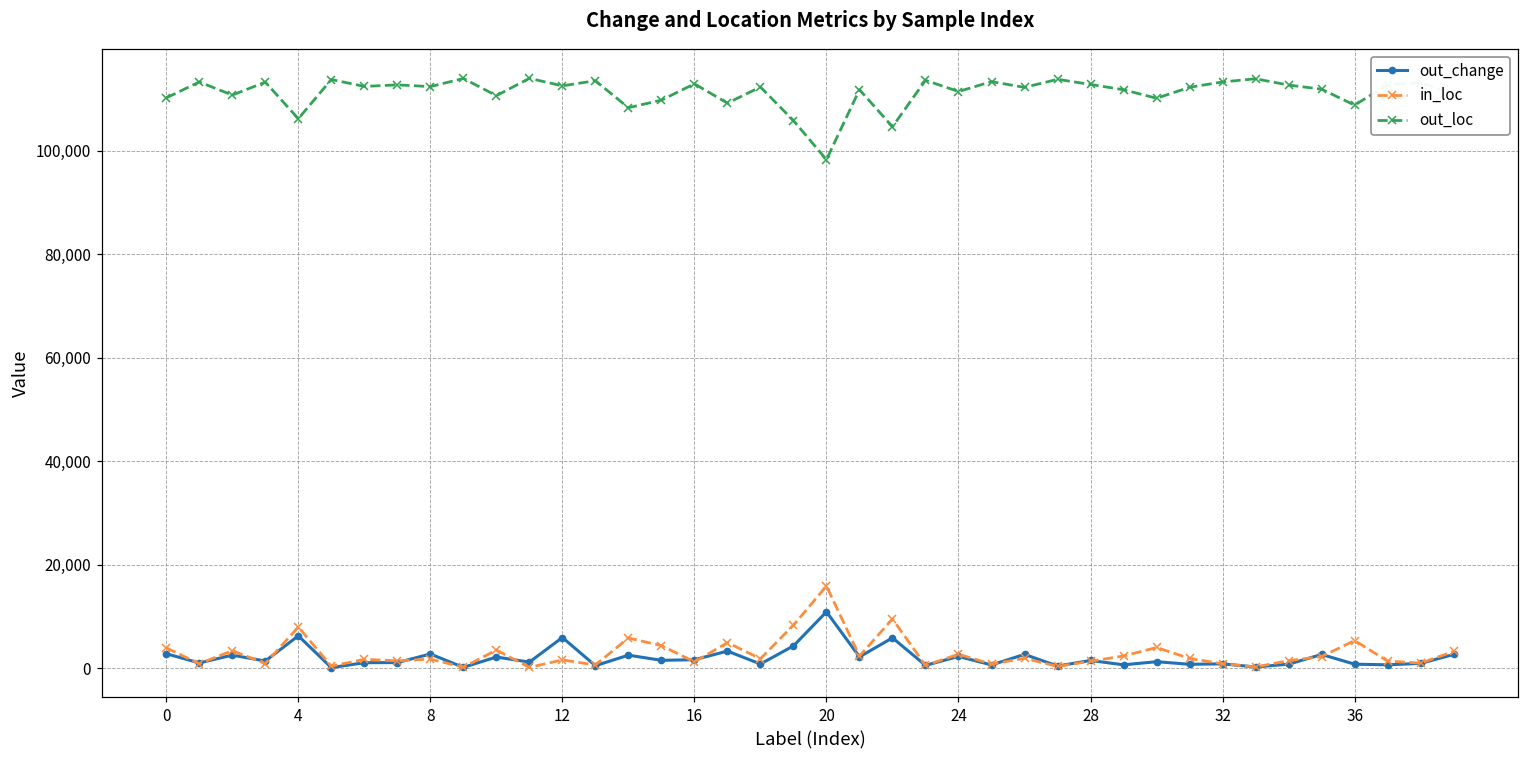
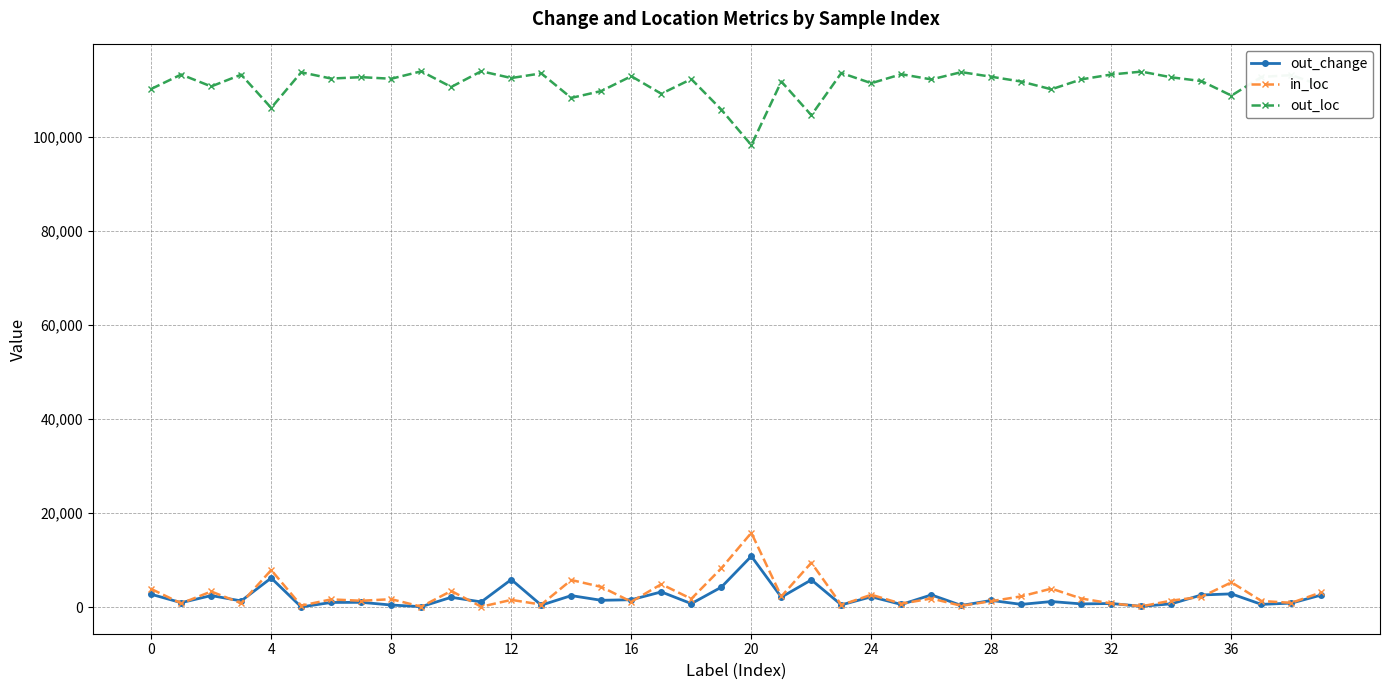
  {
    "out_change": {
      "0": "3,000",
      "4": "6,000",
-     "8": "3,000",
+     "8": "0",
      "12": "6,000",
      "20": "11,000",
-     "36": "1,000"
+     "36": "3,000"
    },
    "in_loc": {
      "0": "4,000",
      "4": "8,000",
      "8": "2,000",
      "12": "2,000",
      "20": "16,000",
      "36": "5,000"
    },
    "out_loc": {
      "0": "110,000",
      "4": "106,000",
      "8": "112,000",
      "12": "113,000",
      "16": "113,000",
      "20": "98,000",
      "24": "111,000",
      "28": "113,000",
      "32": "113,000",
      "36": "109,000"
    }
  }
